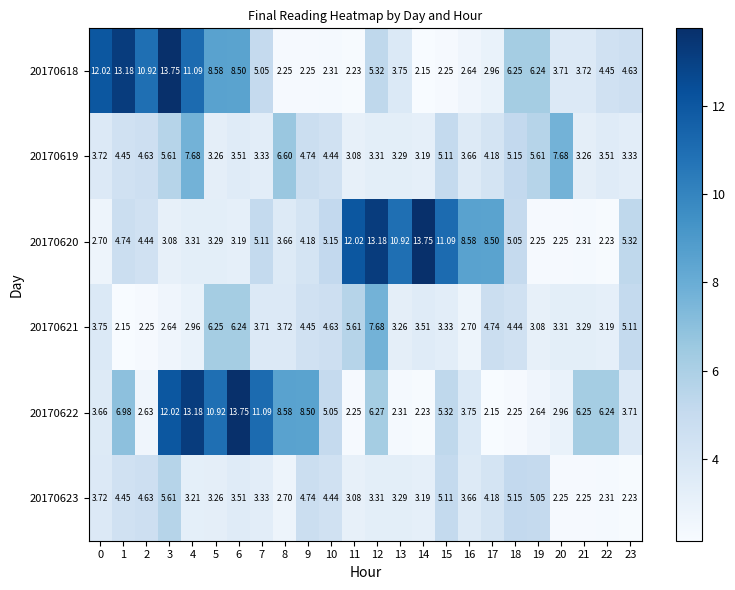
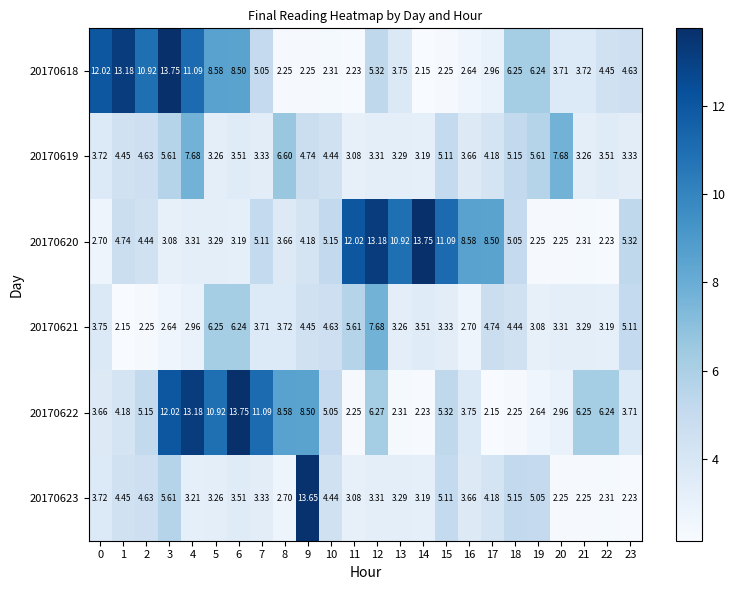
  {
    "20170618": {
      "0": 12.02,
      "1": 13.18,
      "2": 10.92,
      "3": 13.75,
      "4": 11.09,
      "5": 8.58,
      "6": 8.50,
      "7": 5.05,
      "8": 2.25,
      "9": 2.25,
      "10": 2.31,
      "11": 2.23,
      "12": 5.32,
      "13": 3.75,
      "14": 2.15,
      "15": 2.25,
      "16": 2.64,
      "17": 2.96,
      "18": 6.25,
      "19": 6.24,
      "20": 3.71,
      "21": 3.72,
      "22": 4.45,
      "23": 4.63
    },
    "20170619": {
      "0": 3.72,
      "1": 4.45,
      "2": 4.63,
      "3": 5.61,
      "4": 7.68,
      "5": 3.26,
      "6": 3.51,
      "7": 3.33,
      "8": 6.60,
      "9": 4.74,
      "10": 4.44,
      "11": 3.08,
      "12": 3.31,
      "13": 3.29,
      "14": 3.19,
      "15": 5.11,
      "16": 3.66,
      "17": 4.18,
      "18": 5.15,
      "19": 5.61,
      "20": 7.68,
      "21": 3.26,
      "22": 3.51,
      "23": 3.33
    },
    "20170620": {
      "0": 2.70,
      "1": 4.74,
      "2": 4.44,
      "3": 3.08,
      "4": 3.31,
      "5": 3.29,
      "6": 3.19,
      "7": 5.11,
      "8": 3.66,
      "9": 4.18,
      "10": 5.15,
      "11": 12.02,
      "12": 13.18,
      "13": 10.92,
      "14": 13.75,
      "15": 11.09,
      "16": 8.58,
      "17": 8.50,
      "18": 5.05,
      "19": 2.25,
      "20": 2.25,
      "21": 2.31,
      "22": 2.23,
      "23": 5.32
    },
    "20170621": {
      "0": 3.75,
      "1": 2.15,
      "2": 2.25,
      "3": 2.64,
      "4": 2.96,
      "5": 6.25,
      "6": 6.24,
      "7": 3.71,
      "8": 3.72,
      "9": 4.45,
      "10": 4.63,
      "11": 5.61,
      "12": 7.68,
      "13": 3.26,
      "14": 3.51,
      "15": 3.33,
      "16": 2.70,
      "17": 4.74,
      "18": 4.44,
      "19": 3.08,
      "20": 3.31,
      "21": 3.29,
      "22": 3.19,
      "23": 5.11
    },
    "20170622": {
      "0": 3.66,
-     "1": 6.98,
-     "2": 2.63,
+     "1": 4.18,
+     "2": 5.15,
      "3": 12.02,
      "4": 13.18,
      "5": 10.92,
      "6": 13.75,
      "7": 11.09,
      "8": 8.58,
      "9": 8.50,
      "10": 5.05,
      "11": 2.25,
      "12": 6.27,
      "13": 2.31,
      "14": 2.23,
      "15": 5.32,
      "16": 3.75,
      "17": 2.15,
      "18": 2.25,
      "19": 2.64,
      "20": 2.96,
      "21": 6.25,
      "22": 6.24,
      "23": 3.71
    },
    "20170623": {
      "0": 3.72,
      "1": 4.45,
      "2": 4.63,
      "3": 5.61,
      "4": 3.21,
      "5": 3.26,
      "6": 3.51,
      "7": 3.33,
      "8": 2.70,
-     "9": 4.74,
+     "9": 13.65,
      "10": 4.44,
      "11": 3.08,
      "12": 3.31,
      "13": 3.29,
      "14": 3.19,
      "15": 5.11,
      "16": 3.66,
      "17": 4.18,
      "18": 5.15,
      "19": 5.05,
      "20": 2.25,
      "21": 2.25,
      "22": 2.31,
      "23": 2.23
    }
  }
